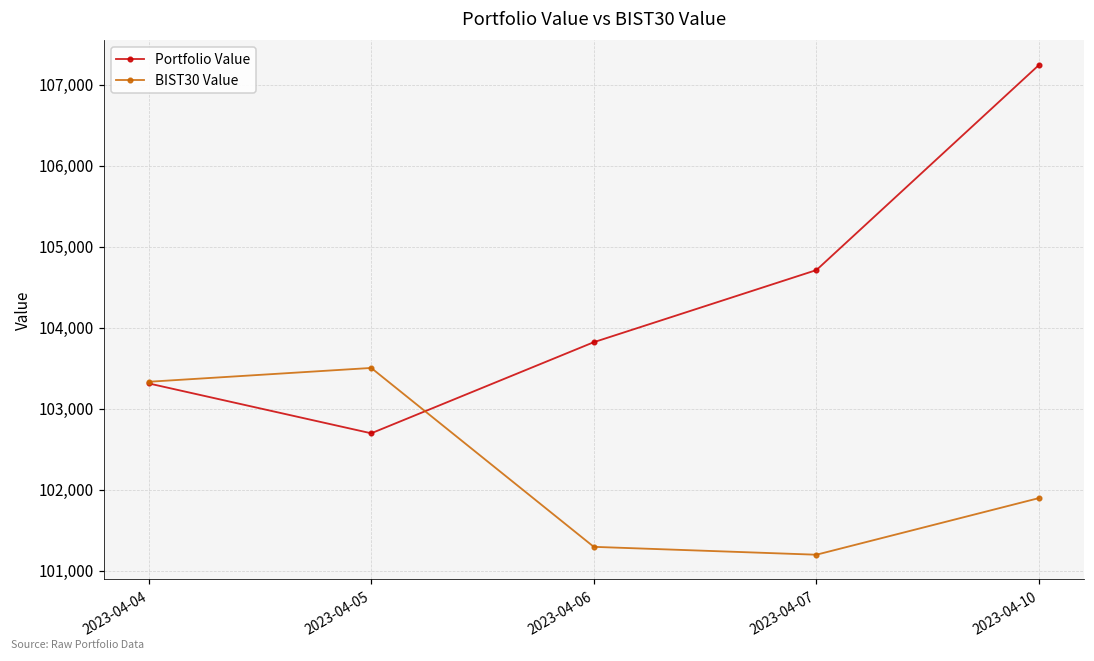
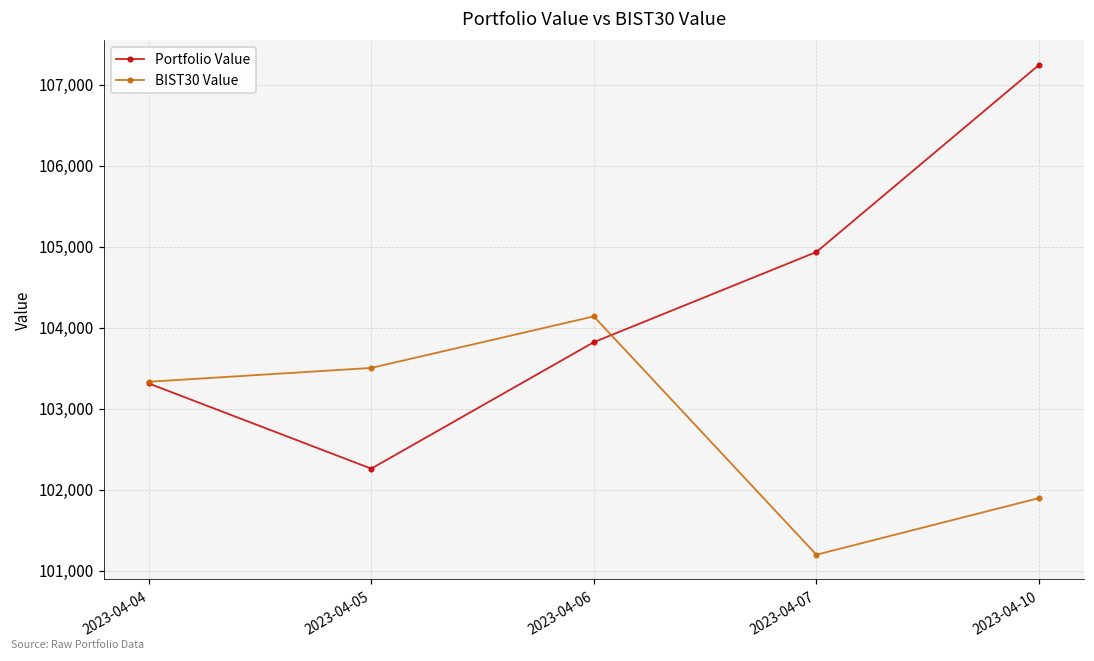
  {
    "Portfolio Value": {
-     "2023-04-05": "102,700",
+     "2023-04-05": "102,300",
      "2023-04-06": "103,800",
-     "2023-04-07": "104,700",
+     "2023-04-07": "104,900",
      "2023-04-10": "107,200"
    },
    "BIST30 Value": {
      "2023-04-05": "103,500",
-     "2023-04-06": "101,300",
+     "2023-04-06": "104,100",
      "2023-04-07": "101,200",
      "2023-04-10": "101,900"
    }
  }
